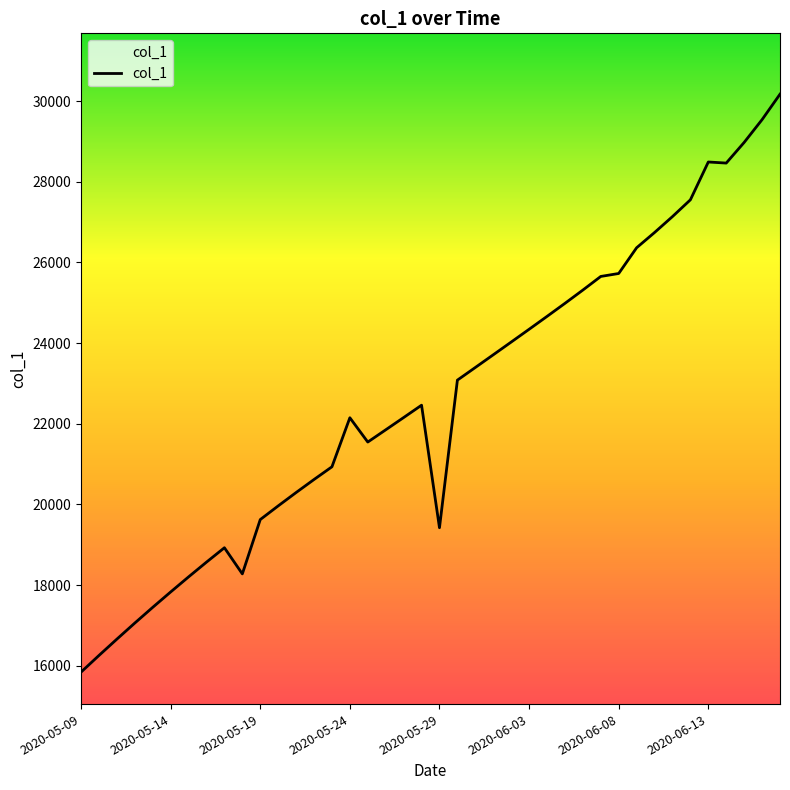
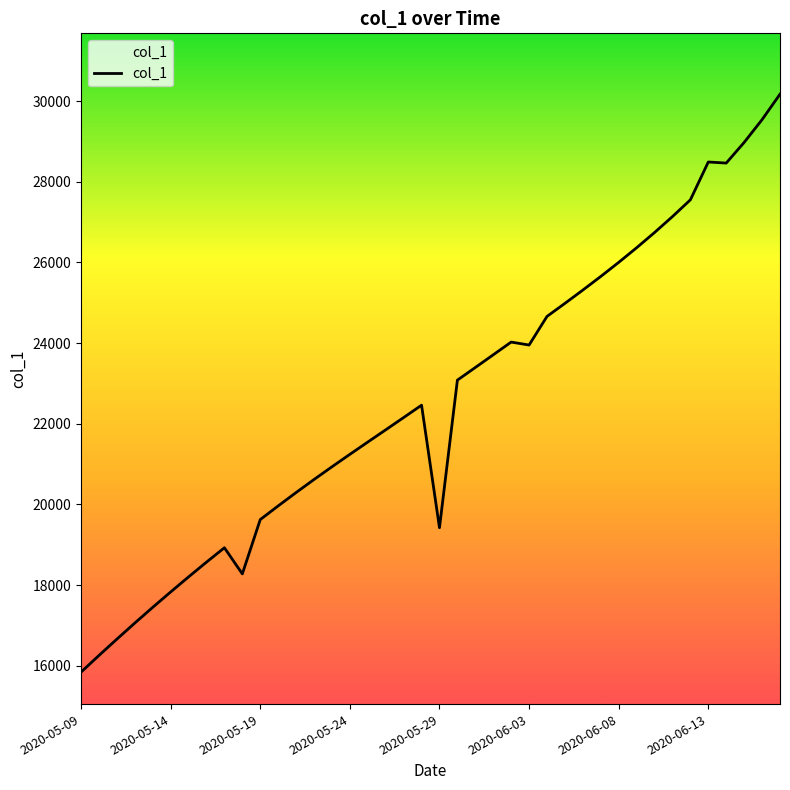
  {
    "2020-05-09": 15800,
    "2020-05-14": 17800,
    "2020-05-19": 19600,
-   "2020-05-24": 22100,
+   "2020-05-24": 21200,
    "2020-05-29": 19400,
-   "2020-06-03": 24300,
-   "2020-06-08": 25700,
+   "2020-06-03": 24000,
+   "2020-06-08": 26000,
    "2020-06-13": 28500
  }
